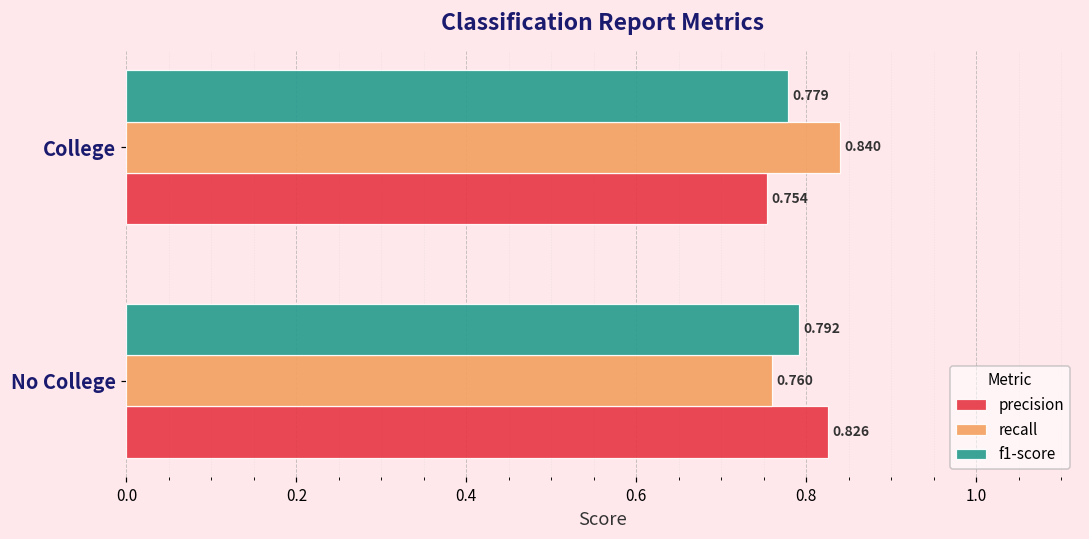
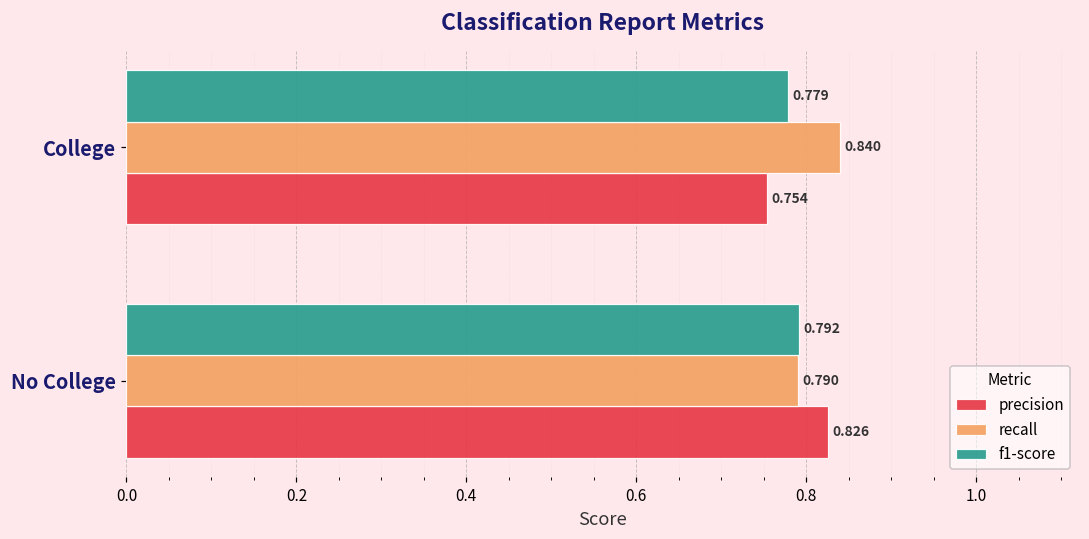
  {
    "precision": {
      "College": 0.754,
      "No College": 0.826
    },
    "recall": {
      "College": 0.840,
-     "No College": 0.760
+     "No College": 0.790
    },
    "f1-score": {
      "College": 0.779,
      "No College": 0.792
    }
  }
